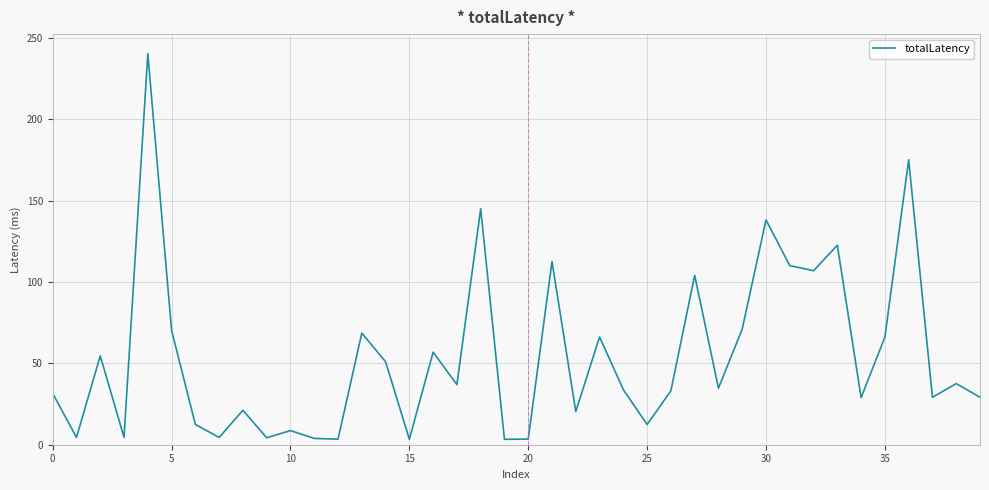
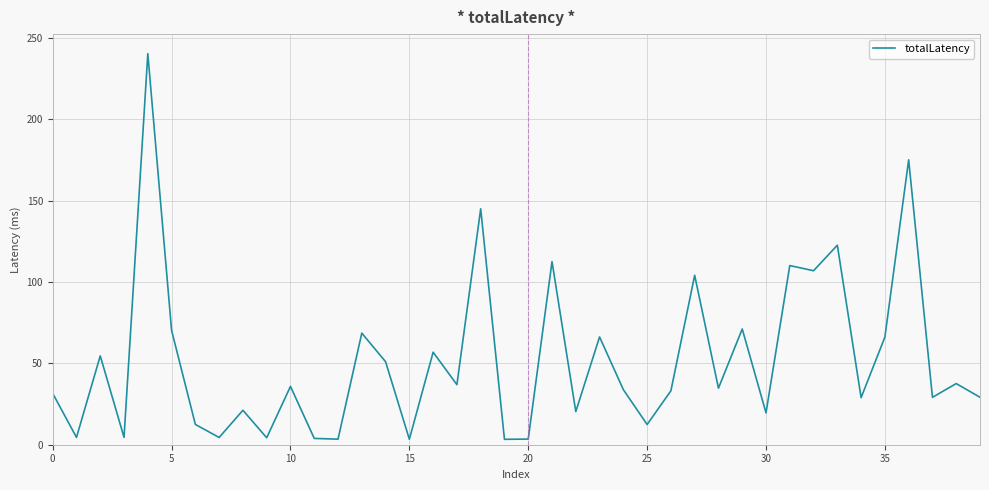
  {
    "0": 32,
    "5": 70,
-   "10": 9,
+   "10": 36,
    "15": 3,
    "20": 3,
    "25": 12,
-   "30": 138,
+   "30": 20,
    "35": 66
  }
